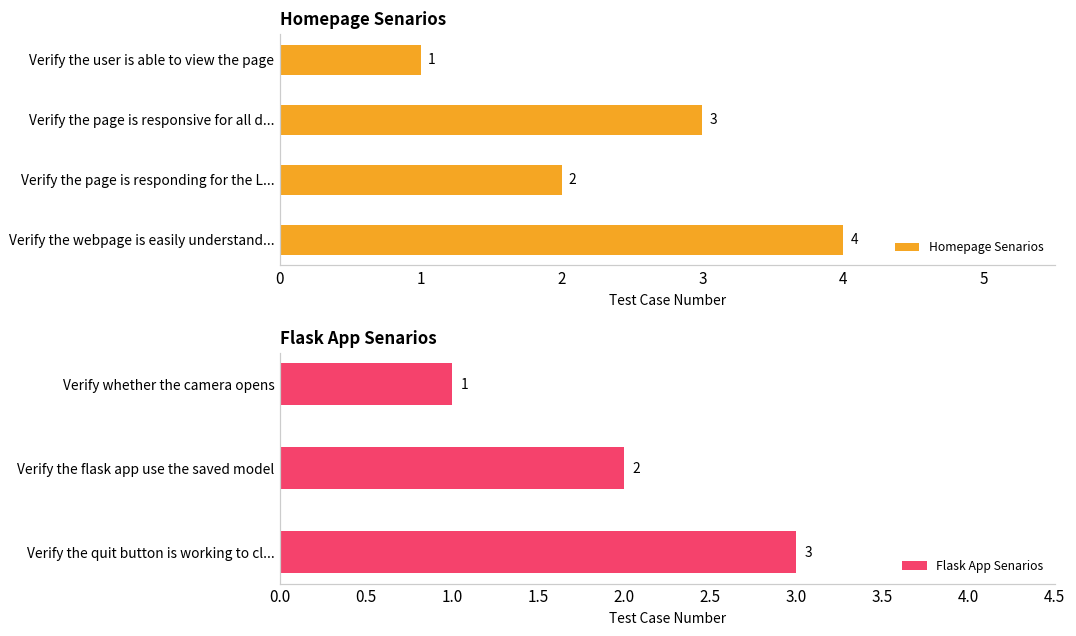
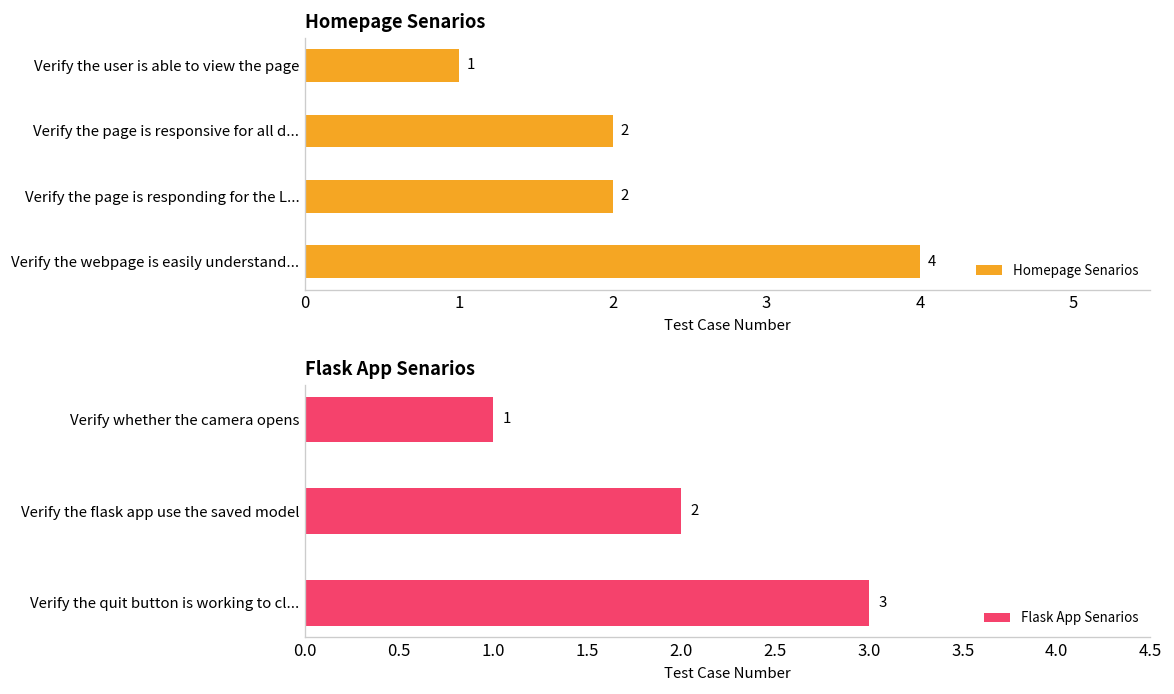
  {
    "Homepage Senarios": {
      "Verify the user is able to view the page": 1,
-     "Verify the page is responsive for all d...": 3,
+     "Verify the page is responsive for all d...": 2,
      "Verify the page is responding for the L...": 2,
      "Verify the webpage is easily understand...": 4
    },
    "Flask App Senarios": {
      "Verify whether the camera opens": 1,
      "Verify the flask app use the saved model": 2,
      "Verify the quit button is working to cl...": 3
    }
  }
